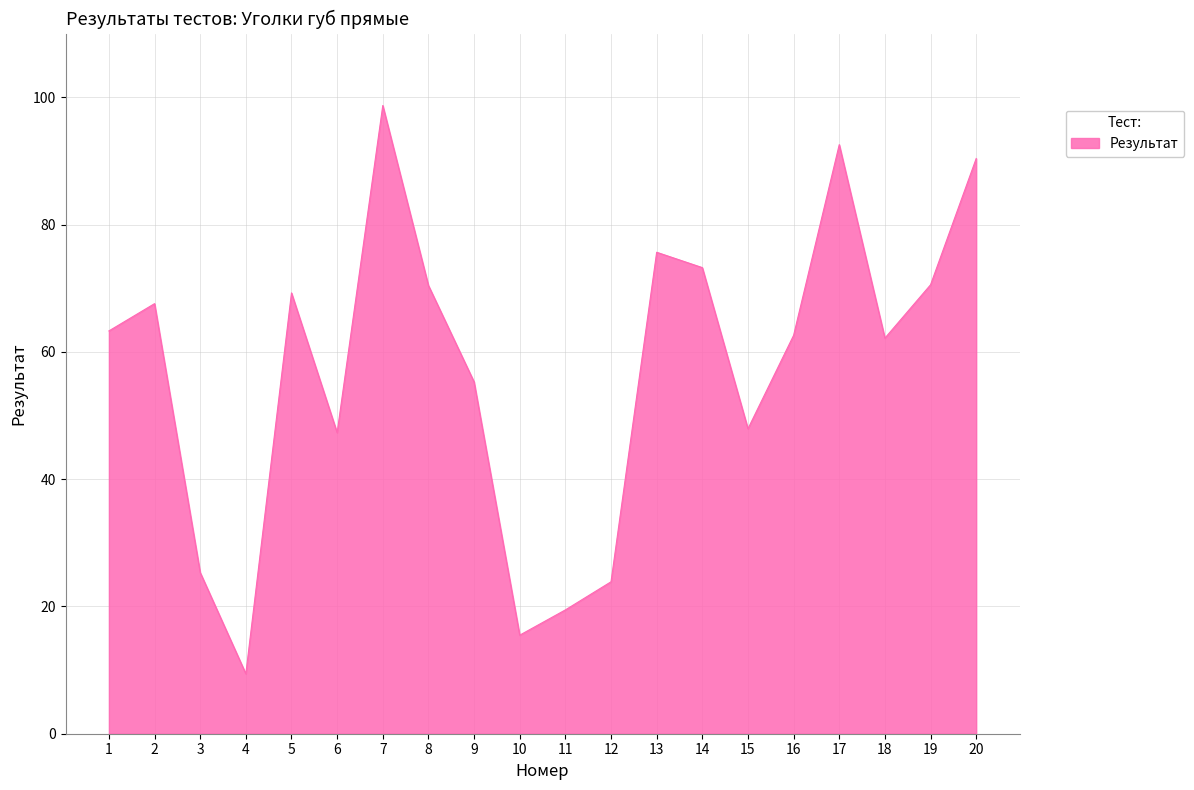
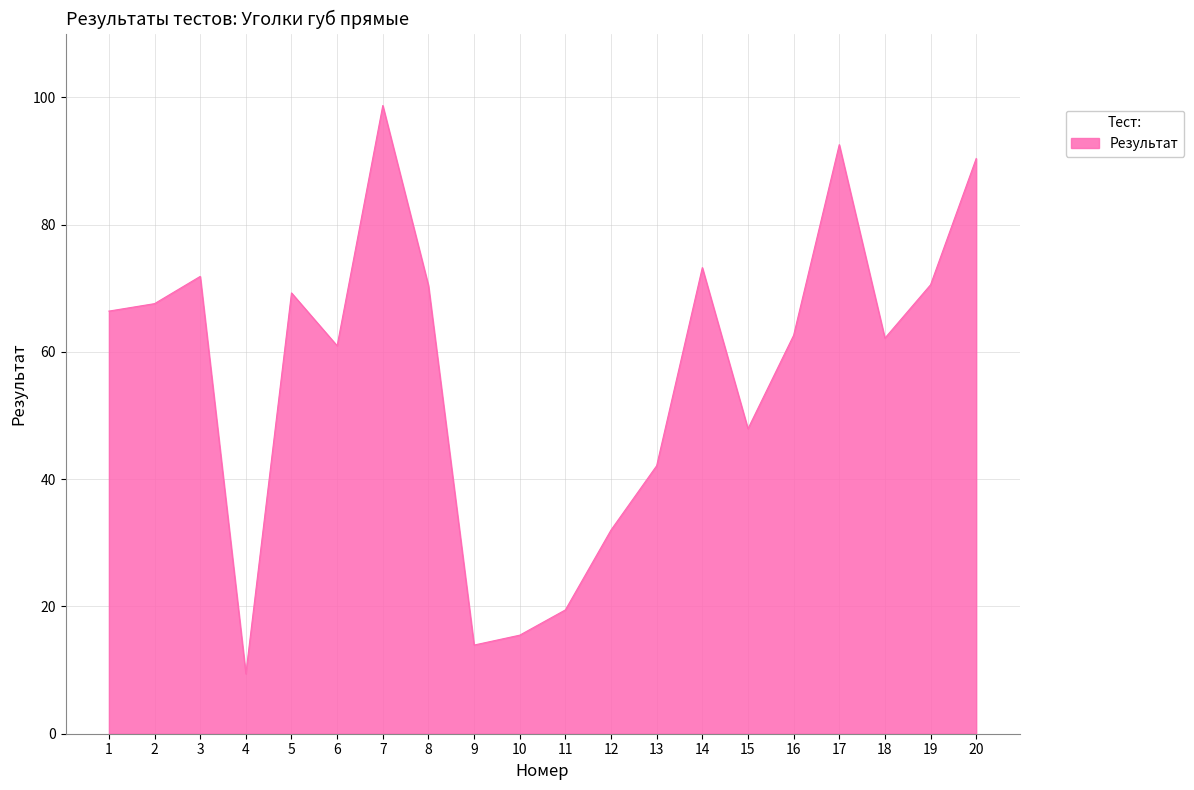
  {
-   "1": 63,
+   "1": 66,
    "2": 68,
-   "3": 25,
+   "3": 72,
    "4": 9,
    "5": 69,
-   "6": 47,
+   "6": 61,
    "7": 99,
    "8": 70,
-   "9": 55,
+   "9": 14,
    "10": 15,
    "11": 19,
-   "12": 24,
-   "13": 76,
+   "12": 32,
+   "13": 42,
    "14": 73,
    "15": 48,
    "16": 63,
    "17": 93,
    "18": 62,
    "19": 71,
    "20": 90
  }
